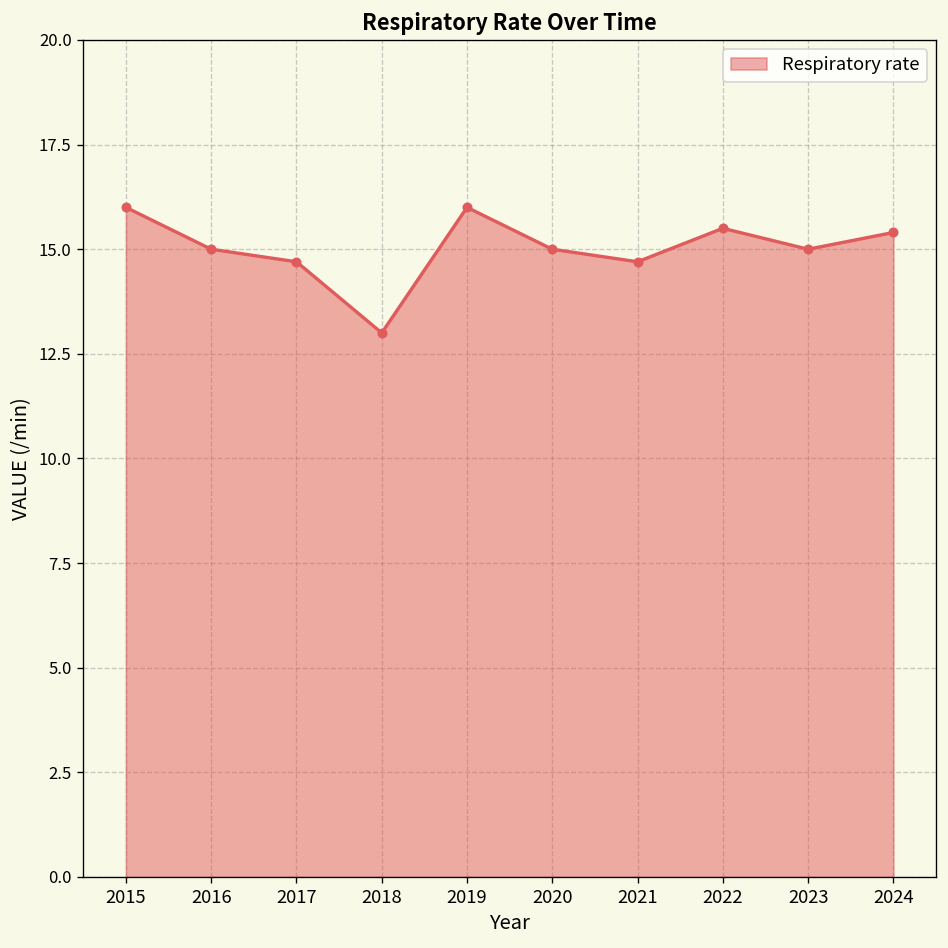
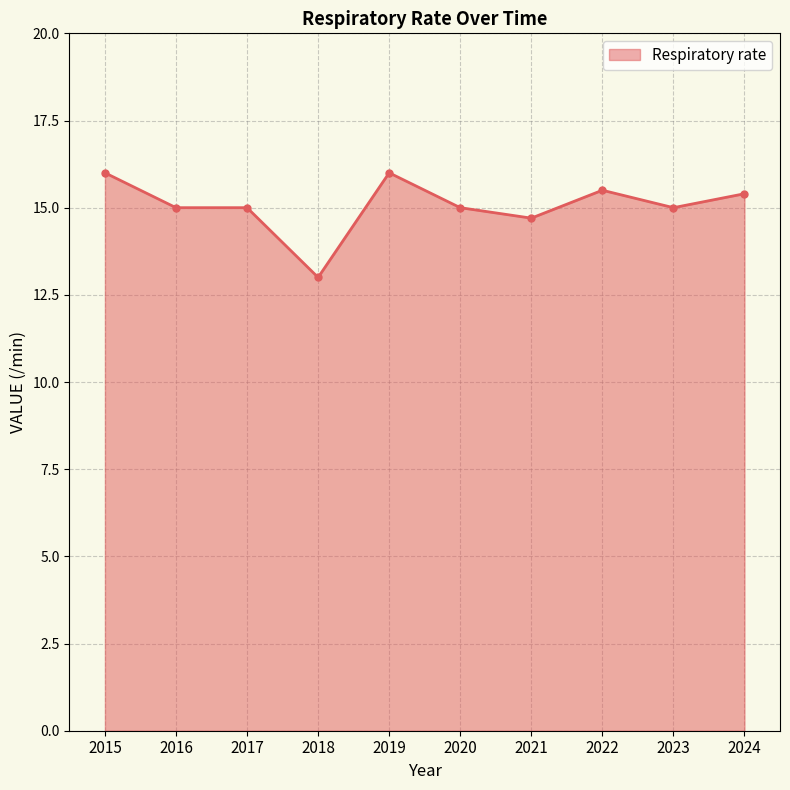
  {
    "2015": 16.0,
    "2016": 15.0,
-   "2017": 14.7,
+   "2017": 15.0,
    "2018": 13.0,
    "2019": 16.0,
    "2020": 15.0,
    "2021": 14.7,
    "2022": 15.5,
    "2023": 15.0,
    "2024": 15.4
  }
